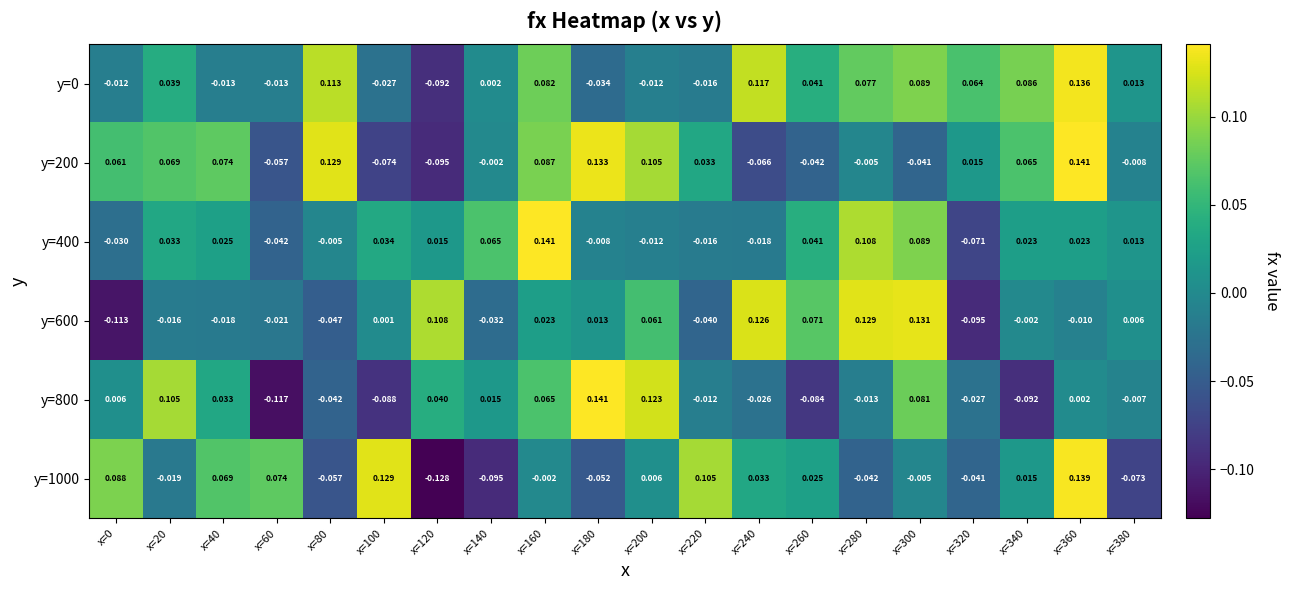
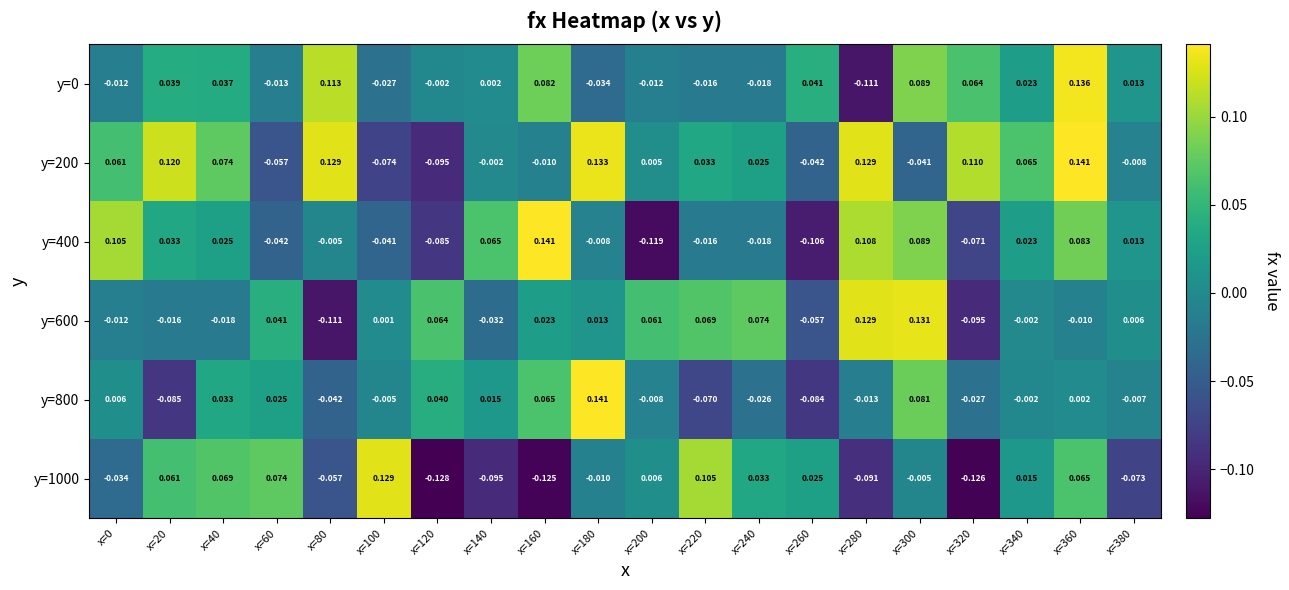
  {
    "y=0": {
      "x=0": -0.012,
      "x=20": 0.039,
-     "x=40": -0.013,
+     "x=40": 0.037,
      "x=60": -0.013,
      "x=80": 0.113,
      "x=100": -0.027,
-     "x=120": -0.092,
+     "x=120": -0.002,
      "x=140": 0.002,
      "x=160": 0.082,
      "x=180": -0.034,
      "x=200": -0.012,
      "x=220": -0.016,
-     "x=240": 0.117,
+     "x=240": -0.018,
      "x=260": 0.041,
-     "x=280": 0.077,
+     "x=280": -0.111,
      "x=300": 0.089,
      "x=320": 0.064,
-     "x=340": 0.086,
+     "x=340": 0.023,
      "x=360": 0.136,
      "x=380": 0.013
    },
    "y=200": {
      "x=0": 0.061,
-     "x=20": 0.069,
+     "x=20": 0.120,
      "x=40": 0.074,
      "x=60": -0.057,
      "x=80": 0.129,
      "x=100": -0.074,
      "x=120": -0.095,
      "x=140": -0.002,
-     "x=160": 0.087,
+     "x=160": -0.010,
      "x=180": 0.133,
-     "x=200": 0.105,
+     "x=200": 0.005,
      "x=220": 0.033,
-     "x=240": -0.066,
+     "x=240": 0.025,
      "x=260": -0.042,
-     "x=280": -0.005,
+     "x=280": 0.129,
      "x=300": -0.041,
-     "x=320": 0.015,
+     "x=320": 0.110,
      "x=340": 0.065,
      "x=360": 0.141,
      "x=380": -0.008
    },
    "y=400": {
-     "x=0": -0.030,
+     "x=0": 0.105,
      "x=20": 0.033,
      "x=40": 0.025,
      "x=60": -0.042,
      "x=80": -0.005,
-     "x=100": 0.034,
-     "x=120": 0.015,
+     "x=100": -0.041,
+     "x=120": -0.085,
      "x=140": 0.065,
      "x=160": 0.141,
      "x=180": -0.008,
-     "x=200": -0.012,
+     "x=200": -0.119,
      "x=220": -0.016,
      "x=240": -0.018,
-     "x=260": 0.041,
+     "x=260": -0.106,
      "x=280": 0.108,
      "x=300": 0.089,
      "x=320": -0.071,
      "x=340": 0.023,
-     "x=360": 0.023,
+     "x=360": 0.083,
      "x=380": 0.013
    },
    "y=600": {
-     "x=0": -0.113,
+     "x=0": -0.012,
      "x=20": -0.016,
      "x=40": -0.018,
-     "x=60": -0.021,
-     "x=80": -0.047,
+     "x=60": 0.041,
+     "x=80": -0.111,
      "x=100": 0.001,
-     "x=120": 0.108,
+     "x=120": 0.064,
      "x=140": -0.032,
      "x=160": 0.023,
      "x=180": 0.013,
      "x=200": 0.061,
-     "x=220": -0.040,
-     "x=240": 0.126,
-     "x=260": 0.071,
+     "x=220": 0.069,
+     "x=240": 0.074,
+     "x=260": -0.057,
      "x=280": 0.129,
      "x=300": 0.131,
      "x=320": -0.095,
      "x=340": -0.002,
      "x=360": -0.010,
      "x=380": 0.006
    },
    "y=800": {
      "x=0": 0.006,
-     "x=20": 0.105,
+     "x=20": -0.085,
      "x=40": 0.033,
-     "x=60": -0.117,
+     "x=60": 0.025,
      "x=80": -0.042,
-     "x=100": -0.088,
+     "x=100": -0.005,
      "x=120": 0.040,
      "x=140": 0.015,
      "x=160": 0.065,
      "x=180": 0.141,
-     "x=200": 0.123,
-     "x=220": -0.012,
+     "x=200": -0.008,
+     "x=220": -0.070,
      "x=240": -0.026,
      "x=260": -0.084,
      "x=280": -0.013,
      "x=300": 0.081,
      "x=320": -0.027,
-     "x=340": -0.092,
+     "x=340": -0.002,
      "x=360": 0.002,
      "x=380": -0.007
    },
    "y=1000": {
-     "x=0": 0.088,
-     "x=20": -0.019,
+     "x=0": -0.034,
+     "x=20": 0.061,
      "x=40": 0.069,
      "x=60": 0.074,
      "x=80": -0.057,
      "x=100": 0.129,
      "x=120": -0.128,
      "x=140": -0.095,
-     "x=160": -0.002,
-     "x=180": -0.052,
+     "x=160": -0.125,
+     "x=180": -0.010,
      "x=200": 0.006,
      "x=220": 0.105,
      "x=240": 0.033,
      "x=260": 0.025,
-     "x=280": -0.042,
+     "x=280": -0.091,
      "x=300": -0.005,
-     "x=320": -0.041,
+     "x=320": -0.126,
      "x=340": 0.015,
-     "x=360": 0.139,
+     "x=360": 0.065,
      "x=380": -0.073
    }
  }
